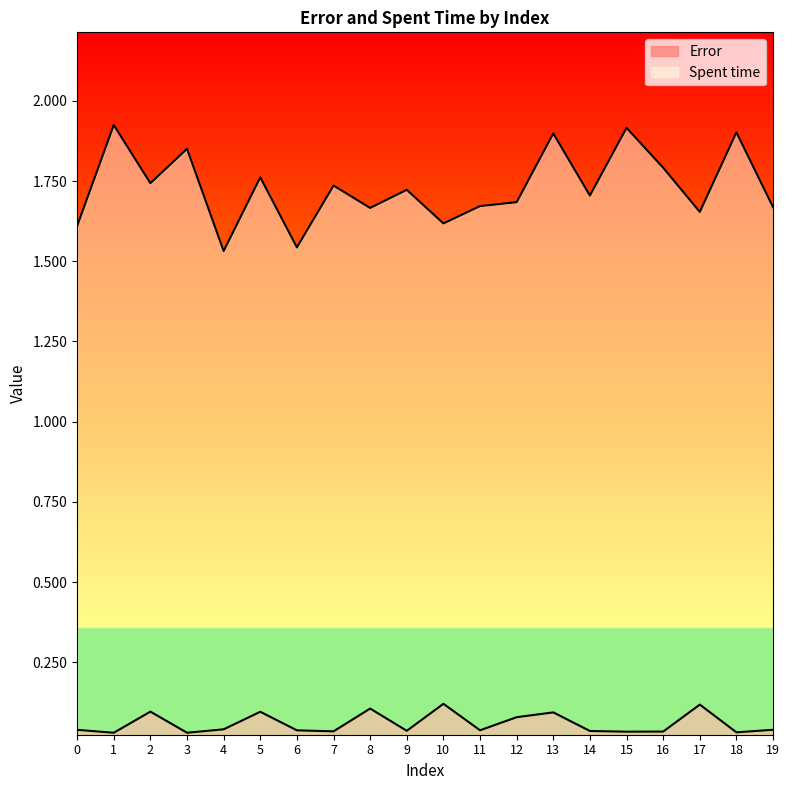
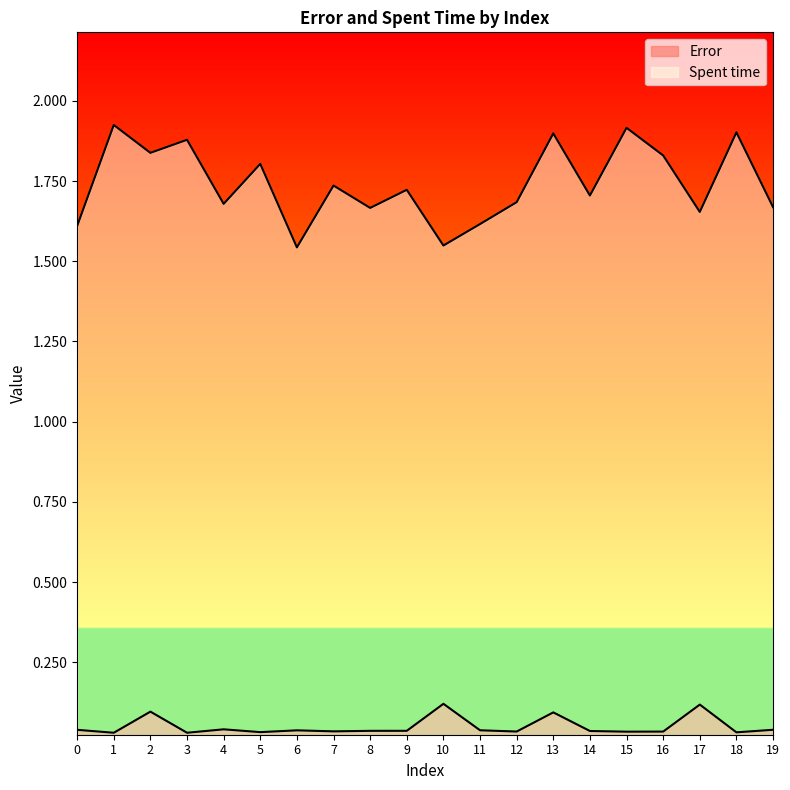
  {
    "Error": {
      "0": 0.04,
      "1": 0.03,
      "2": 0.10,
      "3": 0.03,
      "4": 0.04,
-     "5": 0.10,
+     "5": 0.03,
      "6": 0.04,
      "7": 0.03,
-     "8": 0.11,
+     "8": 0.04,
      "9": 0.04,
      "10": 0.12,
      "11": 0.04,
-     "12": 0.08,
+     "12": 0.03,
      "13": 0.09,
      "14": 0.04,
      "15": 0.03,
      "16": 0.03,
      "17": 0.12,
      "18": 0.03,
      "19": 0.04
    },
    "Spent time": {
      "0": 1.61,
      "1": 1.92,
-     "2": 1.74,
-     "3": 1.85,
-     "4": 1.53,
-     "5": 1.76,
+     "2": 1.84,
+     "3": 1.88,
+     "4": 1.68,
+     "5": 1.80,
      "6": 1.54,
      "7": 1.74,
      "8": 1.67,
      "9": 1.72,
-     "10": 1.62,
-     "11": 1.67,
+     "10": 1.55,
+     "11": 1.62,
      "12": 1.68,
      "13": 1.90,
      "14": 1.70,
      "15": 1.92,
-     "16": 1.79,
+     "16": 1.83,
      "17": 1.65,
      "18": 1.90,
      "19": 1.67
    }
  }
